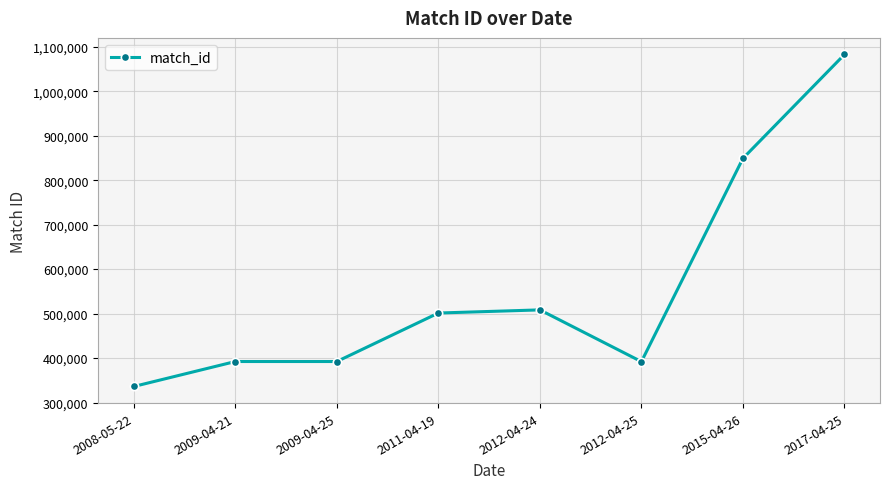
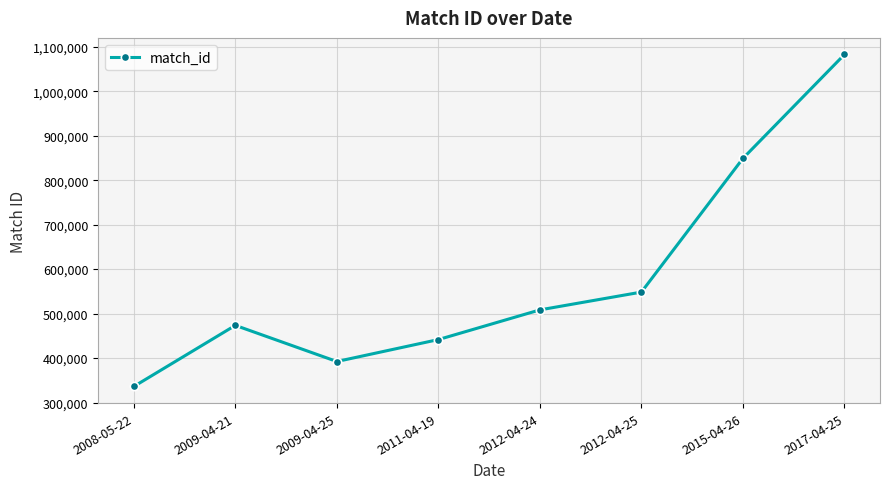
  {
    "2008-05-22": "340,000",
-   "2009-04-21": "390,000",
+   "2009-04-21": "470,000",
    "2009-04-25": "390,000",
-   "2011-04-19": "500,000",
+   "2011-04-19": "440,000",
    "2012-04-24": "510,000",
-   "2012-04-25": "390,000",
+   "2012-04-25": "550,000",
    "2015-04-26": "850,000",
    "2017-04-25": "1,080,000"
  }
